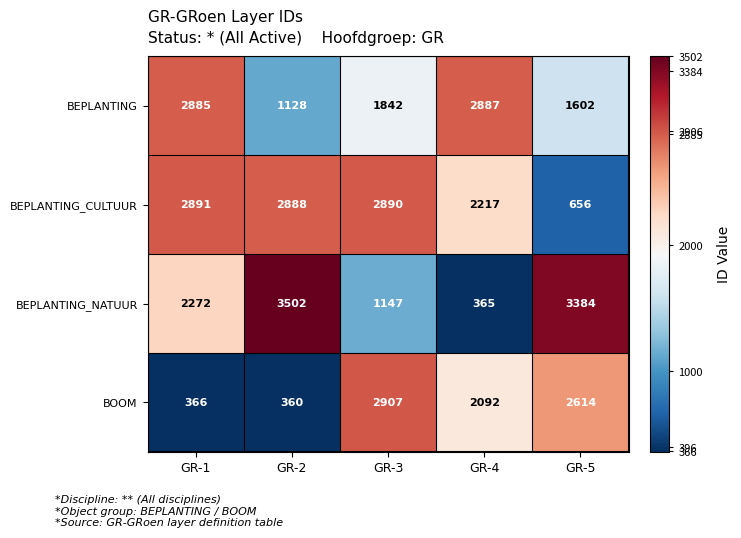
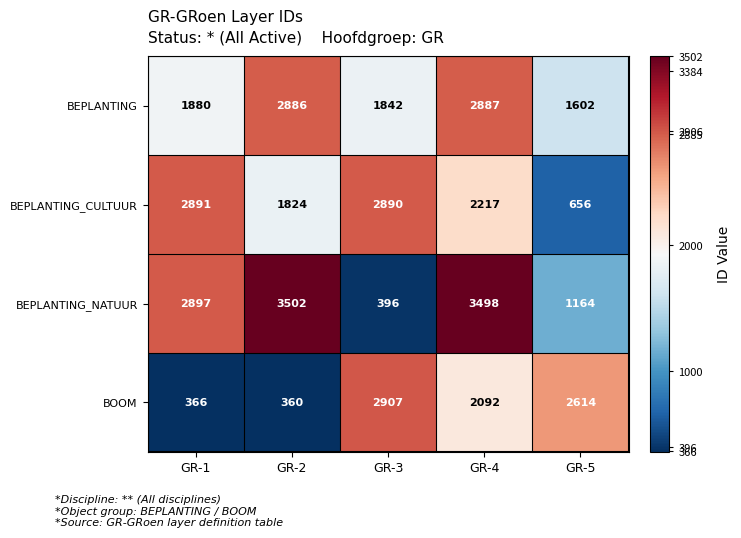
  {
    "BEPLANTING": {
-     "GR-1": 2885,
-     "GR-2": 1128,
+     "GR-1": 1880,
+     "GR-2": 2886,
      "GR-3": 1842,
      "GR-4": 2887,
      "GR-5": 1602
    },
    "BEPLANTING_CULTUUR": {
      "GR-1": 2891,
-     "GR-2": 2888,
+     "GR-2": 1824,
      "GR-3": 2890,
      "GR-4": 2217,
      "GR-5": 656
    },
    "BEPLANTING_NATUUR": {
-     "GR-1": 2272,
+     "GR-1": 2897,
      "GR-2": 3502,
-     "GR-3": 1147,
-     "GR-4": 365,
-     "GR-5": 3384
+     "GR-3": 396,
+     "GR-4": 3498,
+     "GR-5": 1164
    },
    "BOOM": {
      "GR-1": 366,
      "GR-2": 360,
      "GR-3": 2907,
      "GR-4": 2092,
      "GR-5": 2614
    }
  }
